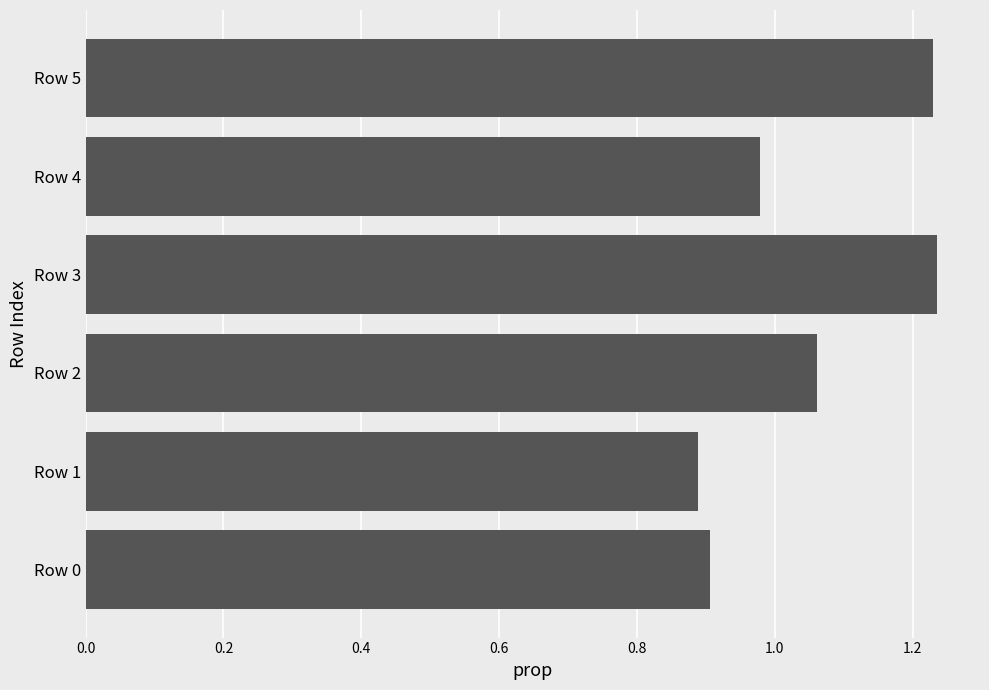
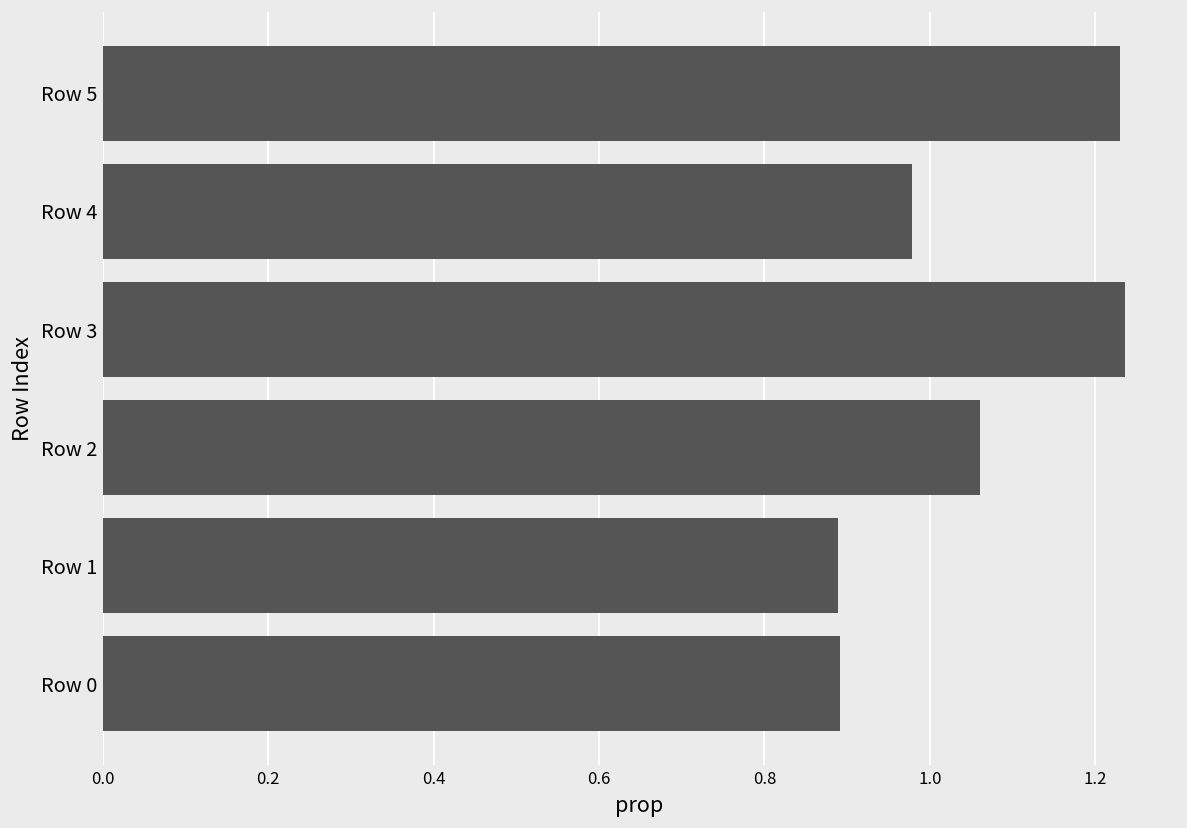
  {
    "Row 5": 1.23,
    "Row 4": 0.98,
    "Row 3": 1.24,
    "Row 2": 1.06,
    "Row 1": 0.89,
-   "Row 0": 0.91
+   "Row 0": 0.89
  }
